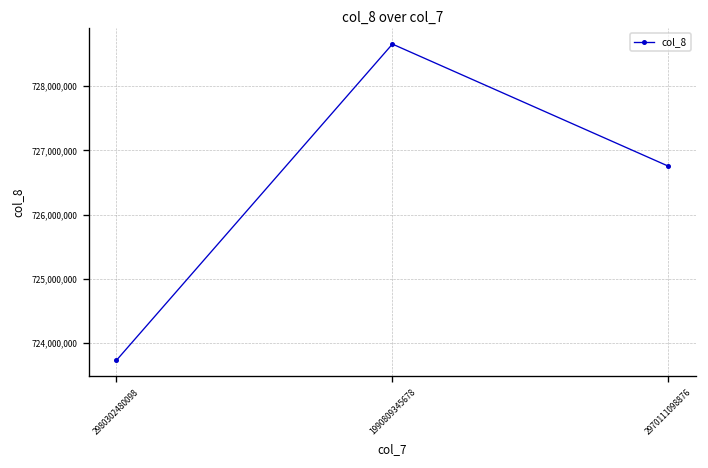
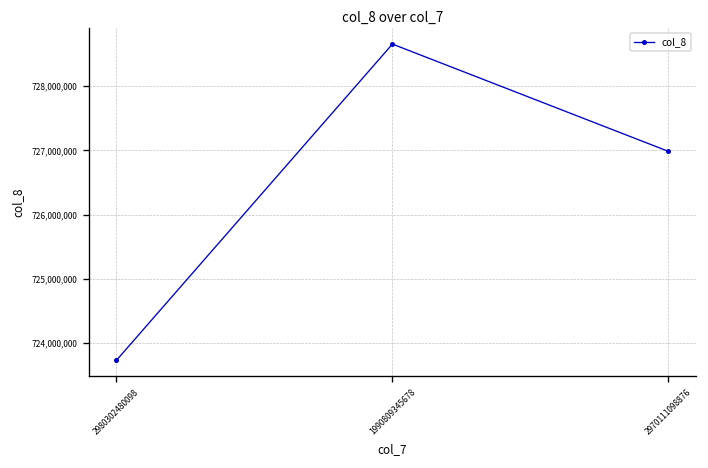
  {
    "2980302480098": "723,700,000",
    "1990809345678": "728,700,000",
-   "2970111098876": "726,800,000"
+   "2970111098876": "727,000,000"
  }
